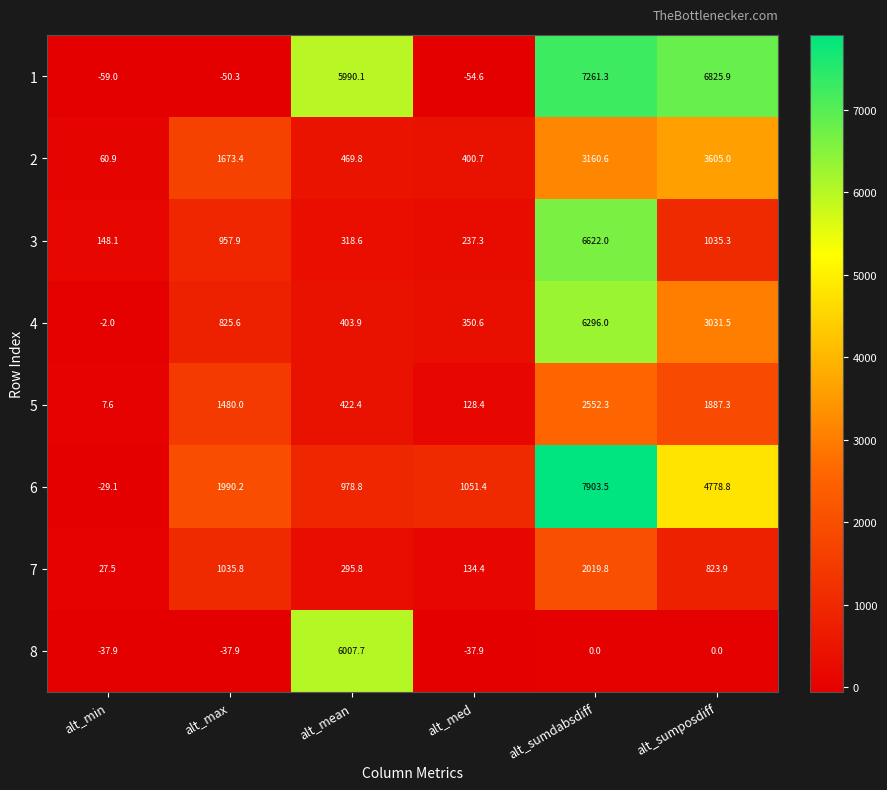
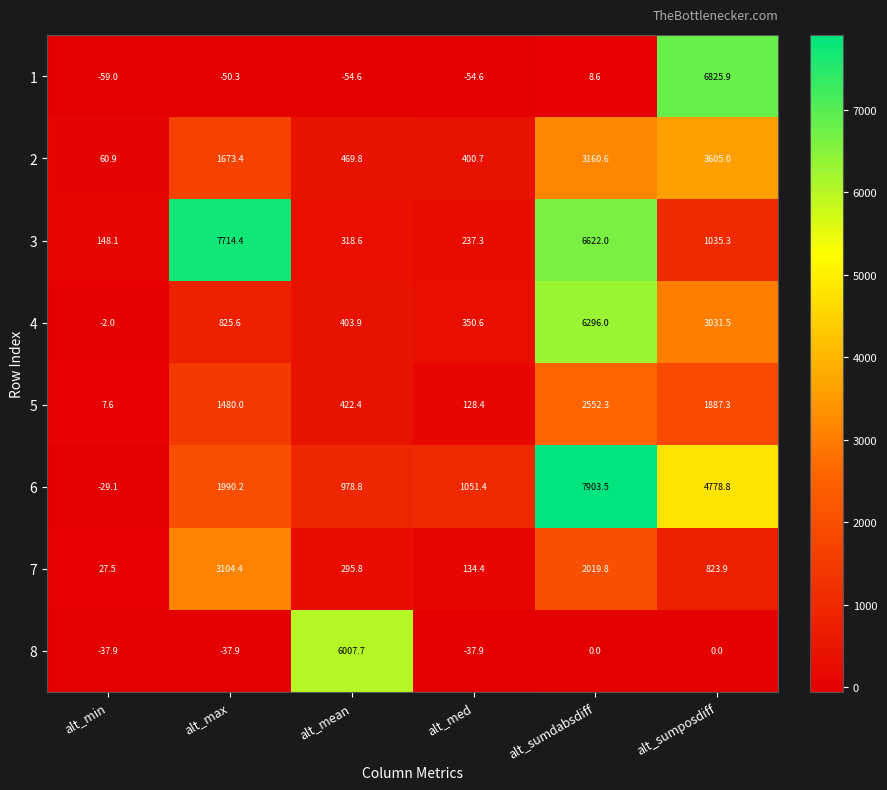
  {
    "1": {
      "alt_min": -59.0,
      "alt_max": -50.3,
-     "alt_mean": 5990.1,
+     "alt_mean": -54.6,
      "alt_med": -54.6,
-     "alt_sumdabsdiff": 7261.3,
+     "alt_sumdabsdiff": 8.6,
      "alt_sumposdiff": 6825.9
    },
    "2": {
      "alt_min": 60.9,
      "alt_max": 1673.4,
      "alt_mean": 469.8,
      "alt_med": 400.7,
      "alt_sumdabsdiff": 3160.6,
      "alt_sumposdiff": 3605.0
    },
    "3": {
      "alt_min": 148.1,
-     "alt_max": 957.9,
+     "alt_max": 7714.4,
      "alt_mean": 318.6,
      "alt_med": 237.3,
      "alt_sumdabsdiff": 6622.0,
      "alt_sumposdiff": 1035.3
    },
    "4": {
      "alt_min": -2.0,
      "alt_max": 825.6,
      "alt_mean": 403.9,
      "alt_med": 350.6,
      "alt_sumdabsdiff": 6296.0,
      "alt_sumposdiff": 3031.5
    },
    "5": {
      "alt_min": 7.6,
      "alt_max": 1480.0,
      "alt_mean": 422.4,
      "alt_med": 128.4,
      "alt_sumdabsdiff": 2552.3,
      "alt_sumposdiff": 1887.3
    },
    "6": {
      "alt_min": -29.1,
      "alt_max": 1990.2,
      "alt_mean": 978.8,
      "alt_med": 1051.4,
      "alt_sumdabsdiff": 7903.5,
      "alt_sumposdiff": 4778.8
    },
    "7": {
      "alt_min": 27.5,
-     "alt_max": 1035.8,
+     "alt_max": 3104.4,
      "alt_mean": 295.8,
      "alt_med": 134.4,
      "alt_sumdabsdiff": 2019.8,
      "alt_sumposdiff": 823.9
    },
    "8": {
      "alt_min": -37.9,
      "alt_max": -37.9,
      "alt_mean": 6007.7,
      "alt_med": -37.9,
      "alt_sumdabsdiff": 0.0,
      "alt_sumposdiff": 0.0
    }
  }
